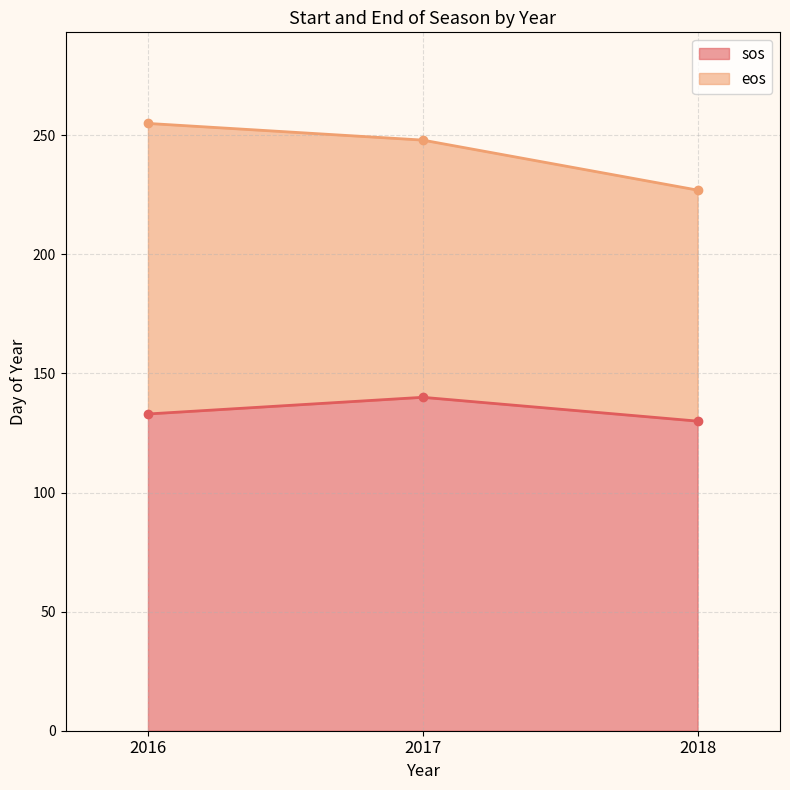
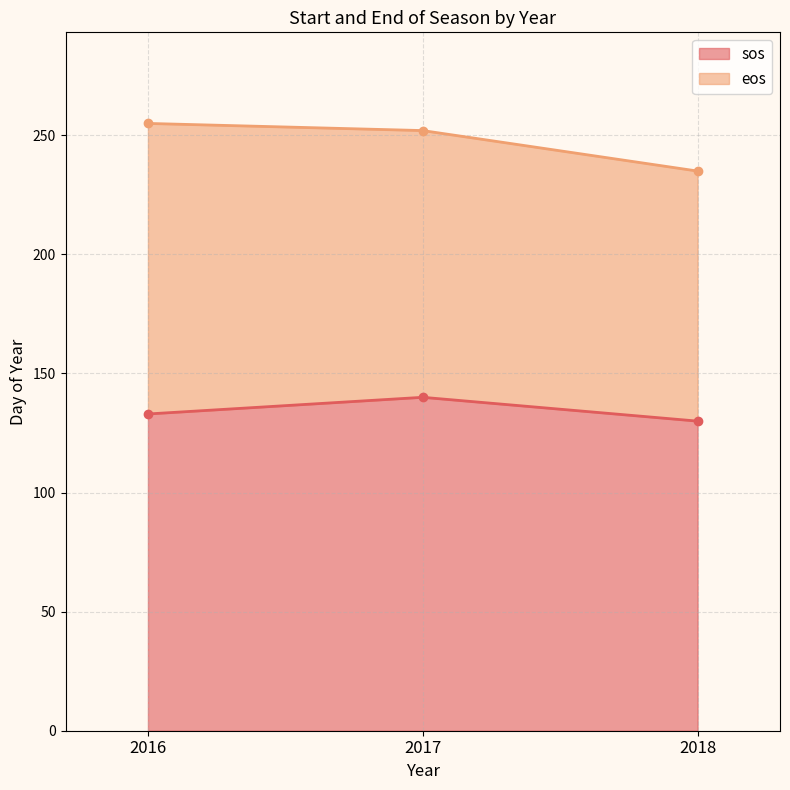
  {
    "sos": {
      "2016": 133,
      "2017": 140,
      "2018": 130
    },
    "eos": {
      "2016": 255,
-     "2017": 248,
-     "2018": 227
+     "2017": 252,
+     "2018": 235
    }
  }
